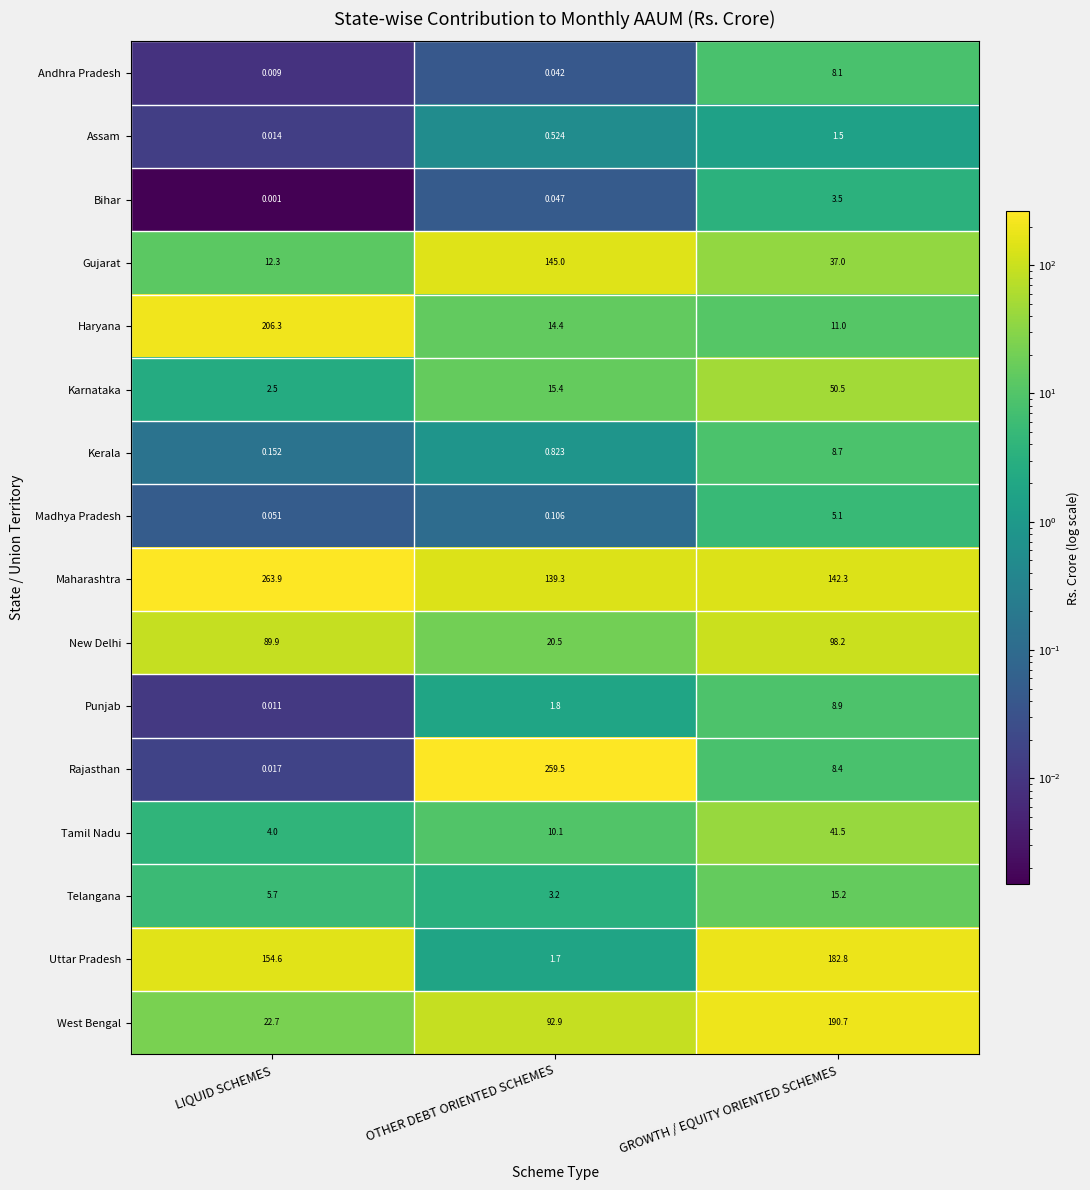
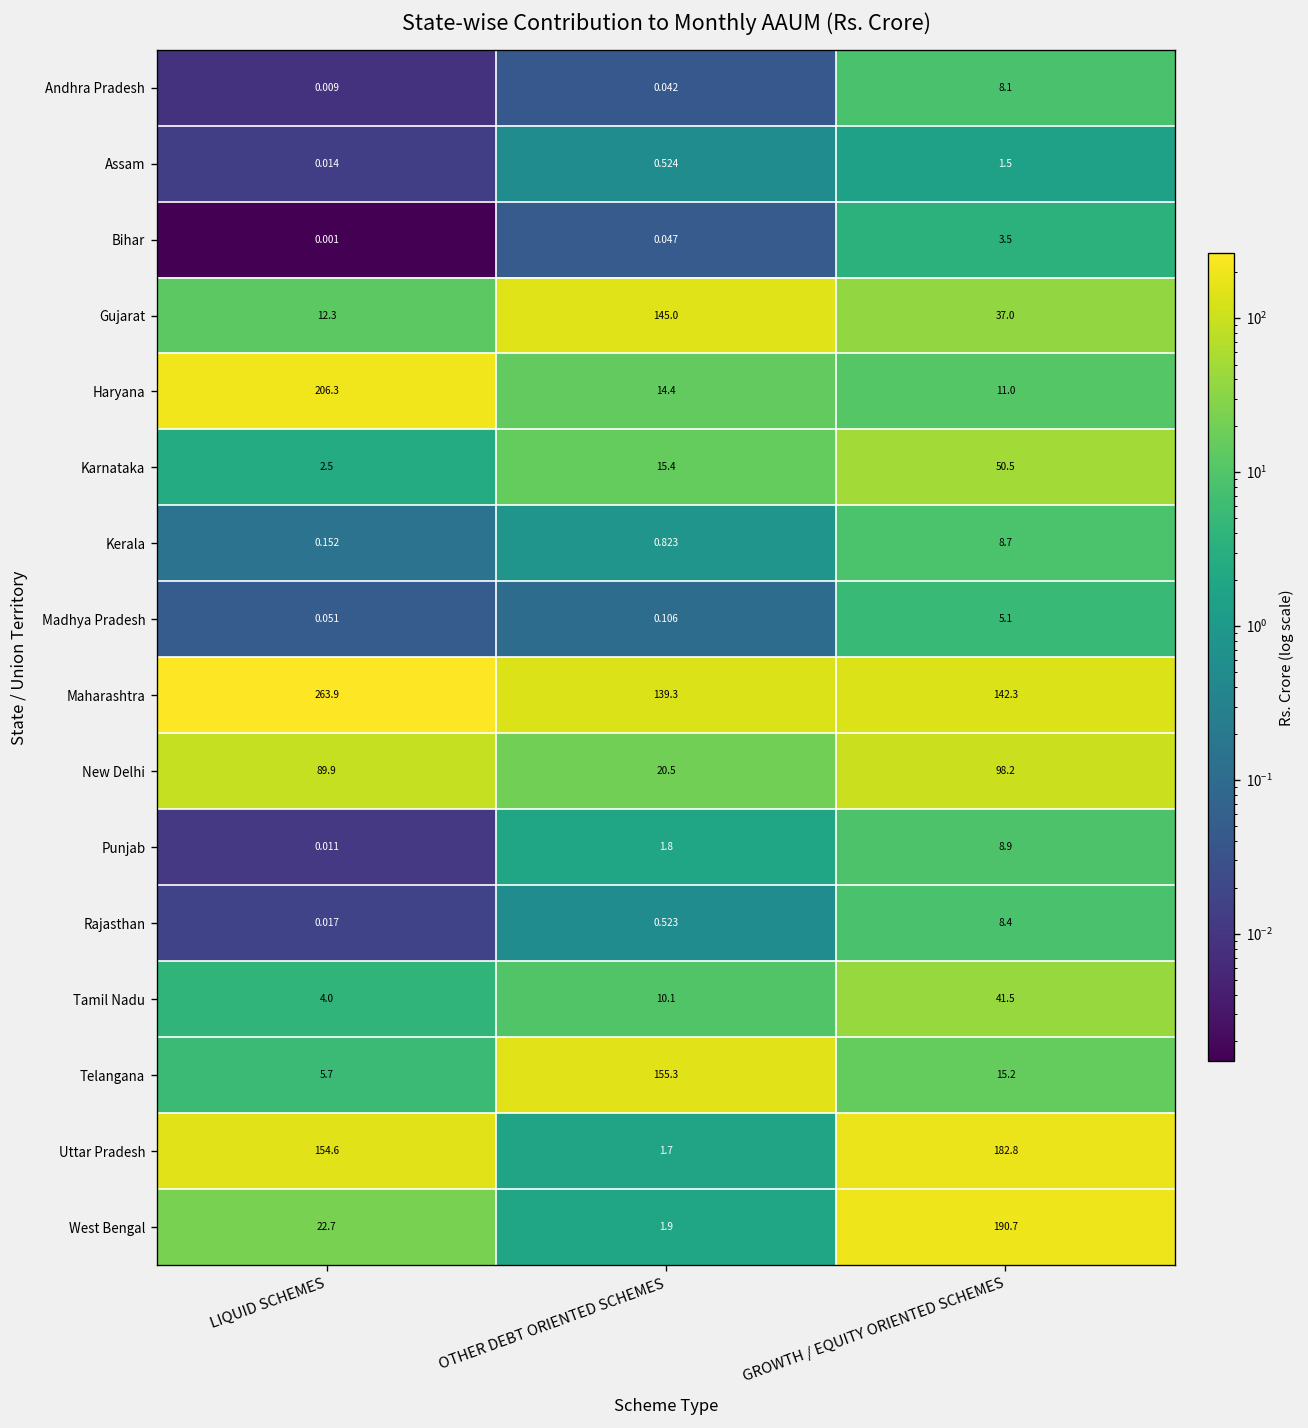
  {
    "Andhra Pradesh": {
      "LIQUID SCHEMES": 0.009,
      "OTHER DEBT ORIENTED SCHEMES": 0.042,
      "GROWTH / EQUITY ORIENTED SCHEMES": 8.1
    },
    "Assam": {
      "LIQUID SCHEMES": 0.014,
      "OTHER DEBT ORIENTED SCHEMES": 0.524,
      "GROWTH / EQUITY ORIENTED SCHEMES": 1.5
    },
    "Bihar": {
      "LIQUID SCHEMES": 0.001,
      "OTHER DEBT ORIENTED SCHEMES": 0.047,
      "GROWTH / EQUITY ORIENTED SCHEMES": 3.5
    },
    "Gujarat": {
      "LIQUID SCHEMES": 12.3,
      "OTHER DEBT ORIENTED SCHEMES": 145.0,
      "GROWTH / EQUITY ORIENTED SCHEMES": 37.0
    },
    "Haryana": {
      "LIQUID SCHEMES": 206.3,
      "OTHER DEBT ORIENTED SCHEMES": 14.4,
      "GROWTH / EQUITY ORIENTED SCHEMES": 11.0
    },
    "Karnataka": {
      "LIQUID SCHEMES": 2.5,
      "OTHER DEBT ORIENTED SCHEMES": 15.4,
      "GROWTH / EQUITY ORIENTED SCHEMES": 50.5
    },
    "Kerala": {
      "LIQUID SCHEMES": 0.152,
      "OTHER DEBT ORIENTED SCHEMES": 0.823,
      "GROWTH / EQUITY ORIENTED SCHEMES": 8.7
    },
    "Madhya Pradesh": {
      "LIQUID SCHEMES": 0.051,
      "OTHER DEBT ORIENTED SCHEMES": 0.106,
      "GROWTH / EQUITY ORIENTED SCHEMES": 5.1
    },
    "Maharashtra": {
      "LIQUID SCHEMES": 263.9,
      "OTHER DEBT ORIENTED SCHEMES": 139.3,
      "GROWTH / EQUITY ORIENTED SCHEMES": 142.3
    },
    "New Delhi": {
      "LIQUID SCHEMES": 89.9,
      "OTHER DEBT ORIENTED SCHEMES": 20.5,
      "GROWTH / EQUITY ORIENTED SCHEMES": 98.2
    },
    "Punjab": {
      "LIQUID SCHEMES": 0.011,
      "OTHER DEBT ORIENTED SCHEMES": 1.8,
      "GROWTH / EQUITY ORIENTED SCHEMES": 8.9
    },
    "Rajasthan": {
      "LIQUID SCHEMES": 0.017,
-     "OTHER DEBT ORIENTED SCHEMES": 259.5,
+     "OTHER DEBT ORIENTED SCHEMES": 0.523,
      "GROWTH / EQUITY ORIENTED SCHEMES": 8.4
    },
    "Tamil Nadu": {
      "LIQUID SCHEMES": 4.0,
      "OTHER DEBT ORIENTED SCHEMES": 10.1,
      "GROWTH / EQUITY ORIENTED SCHEMES": 41.5
    },
    "Telangana": {
      "LIQUID SCHEMES": 5.7,
-     "OTHER DEBT ORIENTED SCHEMES": 3.2,
+     "OTHER DEBT ORIENTED SCHEMES": 155.3,
      "GROWTH / EQUITY ORIENTED SCHEMES": 15.2
    },
    "Uttar Pradesh": {
      "LIQUID SCHEMES": 154.6,
      "OTHER DEBT ORIENTED SCHEMES": 1.7,
      "GROWTH / EQUITY ORIENTED SCHEMES": 182.8
    },
    "West Bengal": {
      "LIQUID SCHEMES": 22.7,
-     "OTHER DEBT ORIENTED SCHEMES": 92.9,
+     "OTHER DEBT ORIENTED SCHEMES": 1.9,
      "GROWTH / EQUITY ORIENTED SCHEMES": 190.7
    }
  }
